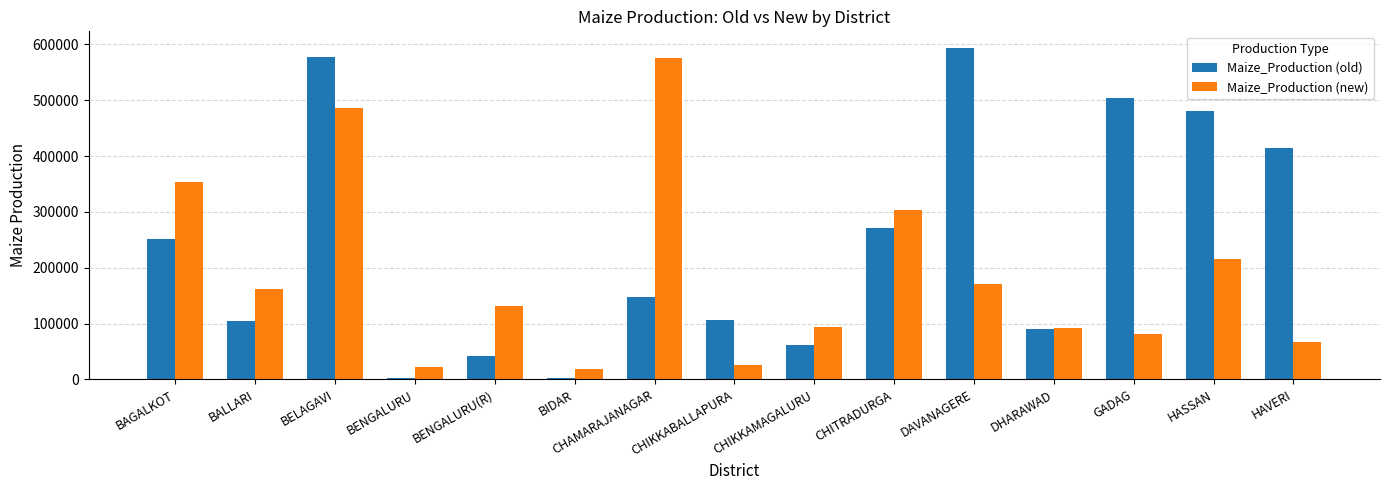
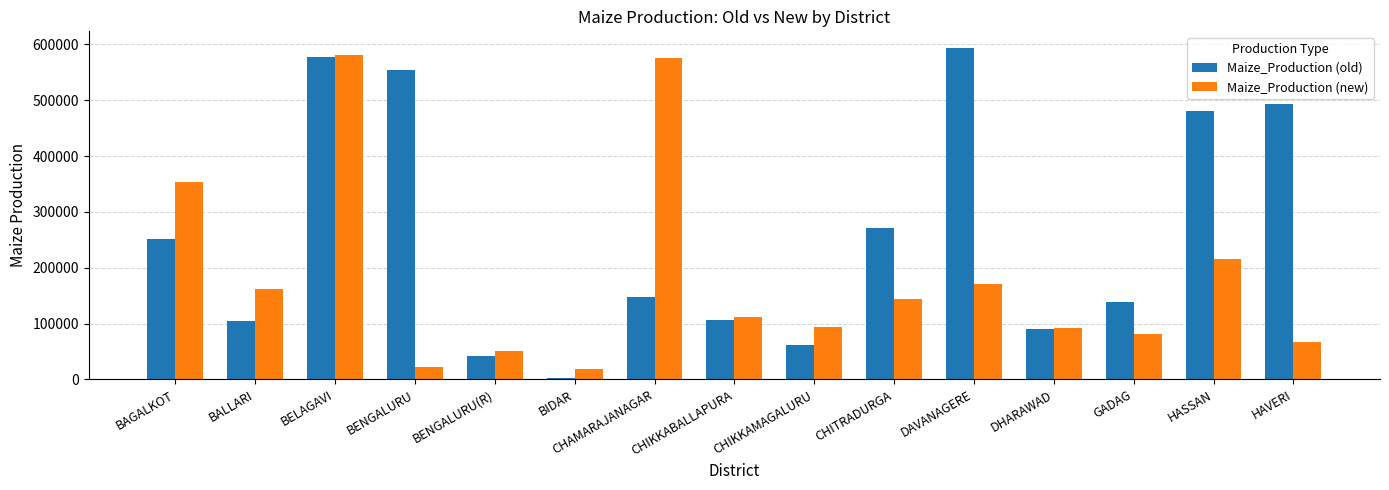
  {
    "Maize_Production (old)": {
      "BAGALKOT": 250000,
      "BALLARI": 100000,
      "BELAGAVI": 580000,
-     "BENGALURU": 0,
+     "BENGALURU": 550000,
      "BENGALURU(R)": 40000,
      "CHAMARAJANAGAR": 150000,
      "CHIKKABALLAPURA": 110000,
      "CHIKKAMAGALURU": 60000,
      "CHITRADURGA": 270000,
      "DAVANAGERE": 590000,
      "DHARAWAD": 90000,
-     "GADAG": 500000,
+     "GADAG": 140000,
      "HASSAN": 480000,
-     "HAVERI": 410000
+     "HAVERI": 490000
    },
    "Maize_Production (new)": {
      "BAGALKOT": 350000,
      "BALLARI": 160000,
-     "BELAGAVI": 490000,
+     "BELAGAVI": 580000,
      "BENGALURU": 20000,
-     "BENGALURU(R)": 130000,
+     "BENGALURU(R)": 50000,
      "BIDAR": 20000,
      "CHAMARAJANAGAR": 580000,
-     "CHIKKABALLAPURA": 30000,
+     "CHIKKABALLAPURA": 110000,
      "CHIKKAMAGALURU": 90000,
-     "CHITRADURGA": 300000,
+     "CHITRADURGA": 140000,
      "DAVANAGERE": 170000,
      "DHARAWAD": 90000,
      "GADAG": 80000,
      "HASSAN": 220000,
      "HAVERI": 70000
    }
  }
